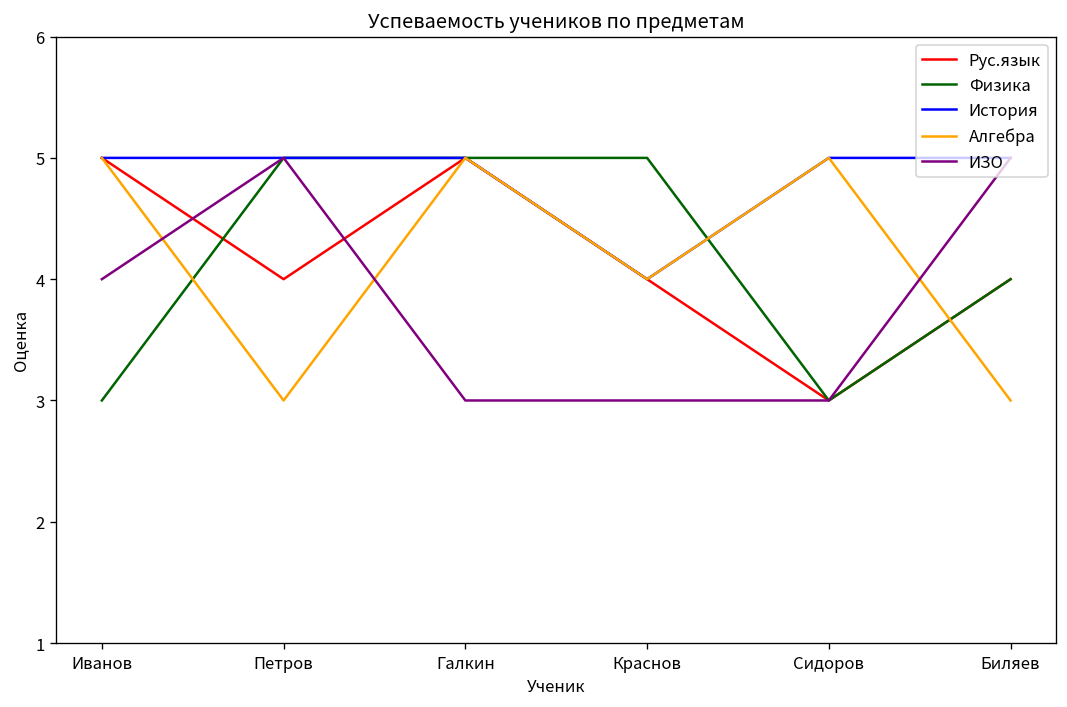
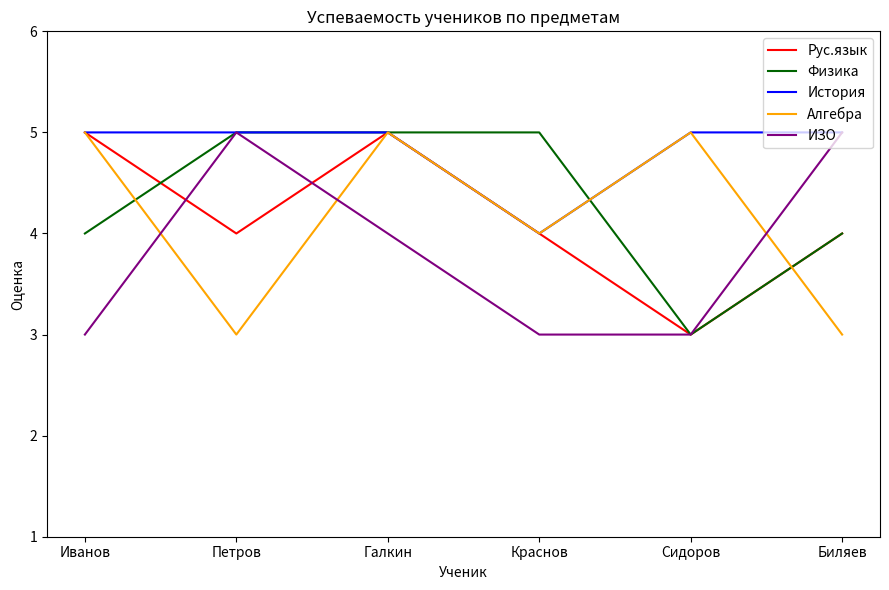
  {
    "Рус.язык": {
      "Петров": 4
    },
    "Физика": {
-     "Иванов": 3,
+     "Иванов": 4,
      "Краснов": 5
    },
    "Алгебра": {
      "Петров": 3,
      "Биляев": 3
    },
    "ИЗО": {
-     "Иванов": 4,
-     "Галкин": 3,
+     "Иванов": 3,
+     "Галкин": 4,
      "Краснов": 3
    }
  }
